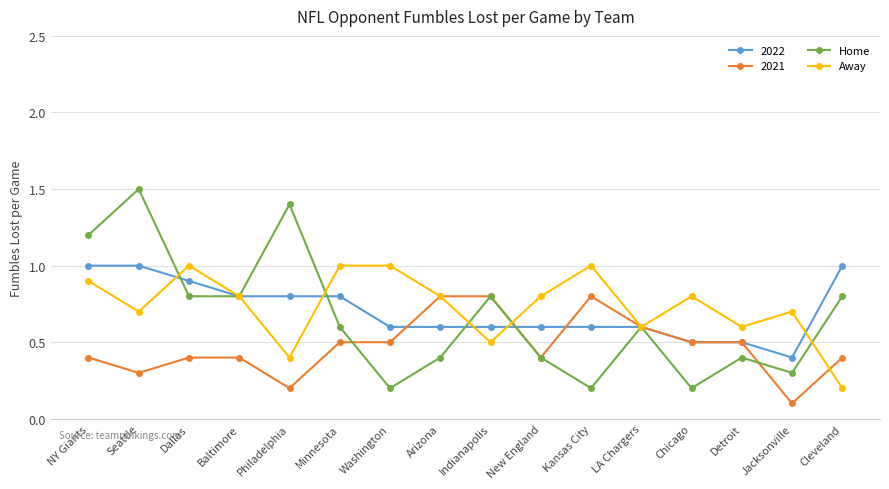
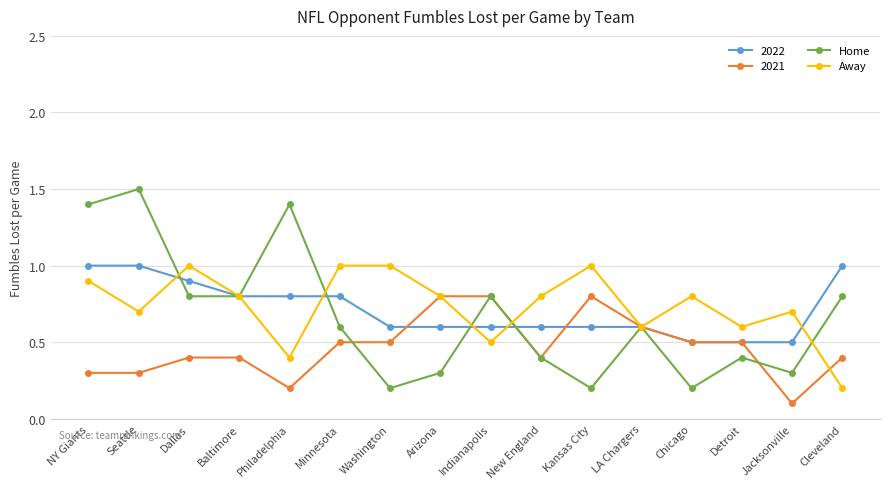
  {
    "2022": {
      "NY Giants": 1.0,
      "Seattle": 1.0,
      "Dallas": 0.9,
      "Philadelphia": 0.8,
      "Minnesota": 0.8,
      "Washington": 0.6,
      "Arizona": 0.6,
      "Indianapolis": 0.6,
      "New England": 0.6,
      "Kansas City": 0.6,
-     "Jacksonville": 0.4,
+     "Jacksonville": 0.5,
      "Cleveland": 1.0
    },
    "2021": {
-     "NY Giants": 0.4,
+     "NY Giants": 0.3,
      "Seattle": 0.3,
      "Dallas": 0.4,
      "Baltimore": 0.4,
      "Philadelphia": 0.2,
      "Minnesota": 0.5,
      "Washington": 0.5,
      "Kansas City": 0.8,
      "Jacksonville": 0.1,
      "Cleveland": 0.4
    },
    "Home": {
-     "NY Giants": 1.2,
+     "NY Giants": 1.4,
      "Seattle": 1.5,
      "Dallas": 0.8,
      "Philadelphia": 1.4,
      "Minnesota": 0.6,
      "Washington": 0.2,
-     "Arizona": 0.4,
+     "Arizona": 0.3,
      "Kansas City": 0.2,
      "Chicago": 0.2,
      "Detroit": 0.4,
      "Jacksonville": 0.3,
      "Cleveland": 0.8
    },
    "Away": {
      "NY Giants": 0.9,
      "Seattle": 0.7,
      "Dallas": 1.0,
      "Philadelphia": 0.4,
      "Minnesota": 1.0,
      "Washington": 1.0,
      "Indianapolis": 0.5,
      "New England": 0.8,
      "Kansas City": 1.0,
      "Chicago": 0.8,
      "Detroit": 0.6,
      "Jacksonville": 0.7,
      "Cleveland": 0.2
    }
  }
